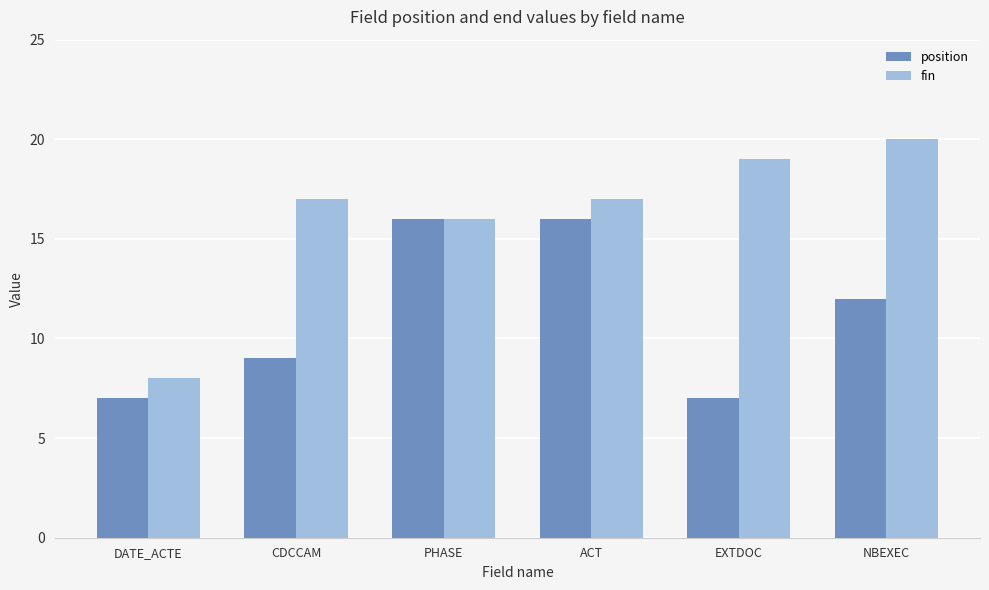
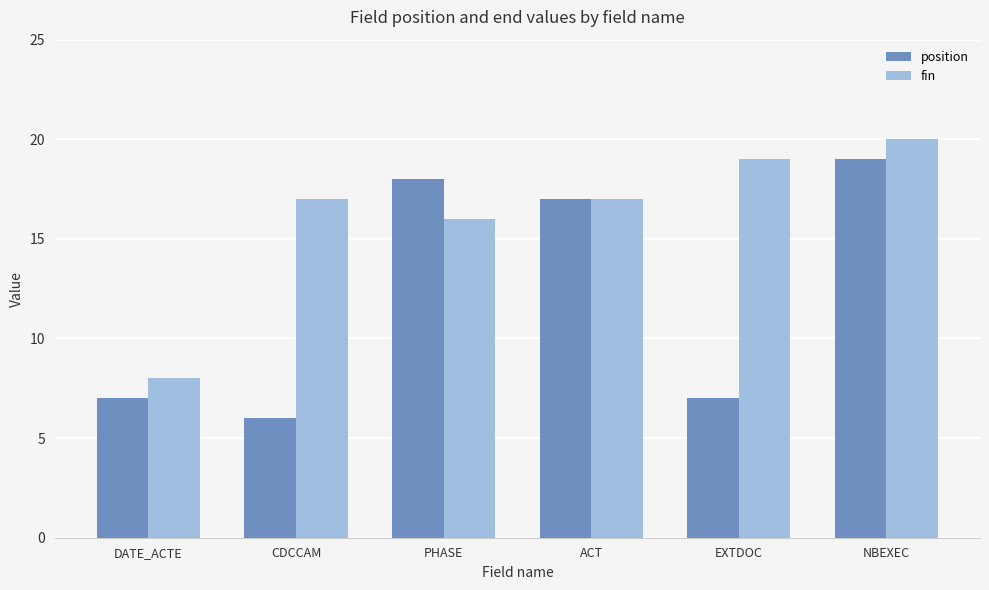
  {
    "position": {
      "DATE_ACTE": 7,
-     "CDCCAM": 9,
-     "PHASE": 16,
-     "ACT": 16,
+     "CDCCAM": 6,
+     "PHASE": 18,
+     "ACT": 17,
      "EXTDOC": 7,
-     "NBEXEC": 12
+     "NBEXEC": 19
    },
    "fin": {
      "DATE_ACTE": 8,
      "CDCCAM": 17,
      "PHASE": 16,
      "ACT": 17,
      "EXTDOC": 19,
      "NBEXEC": 20
    }
  }
